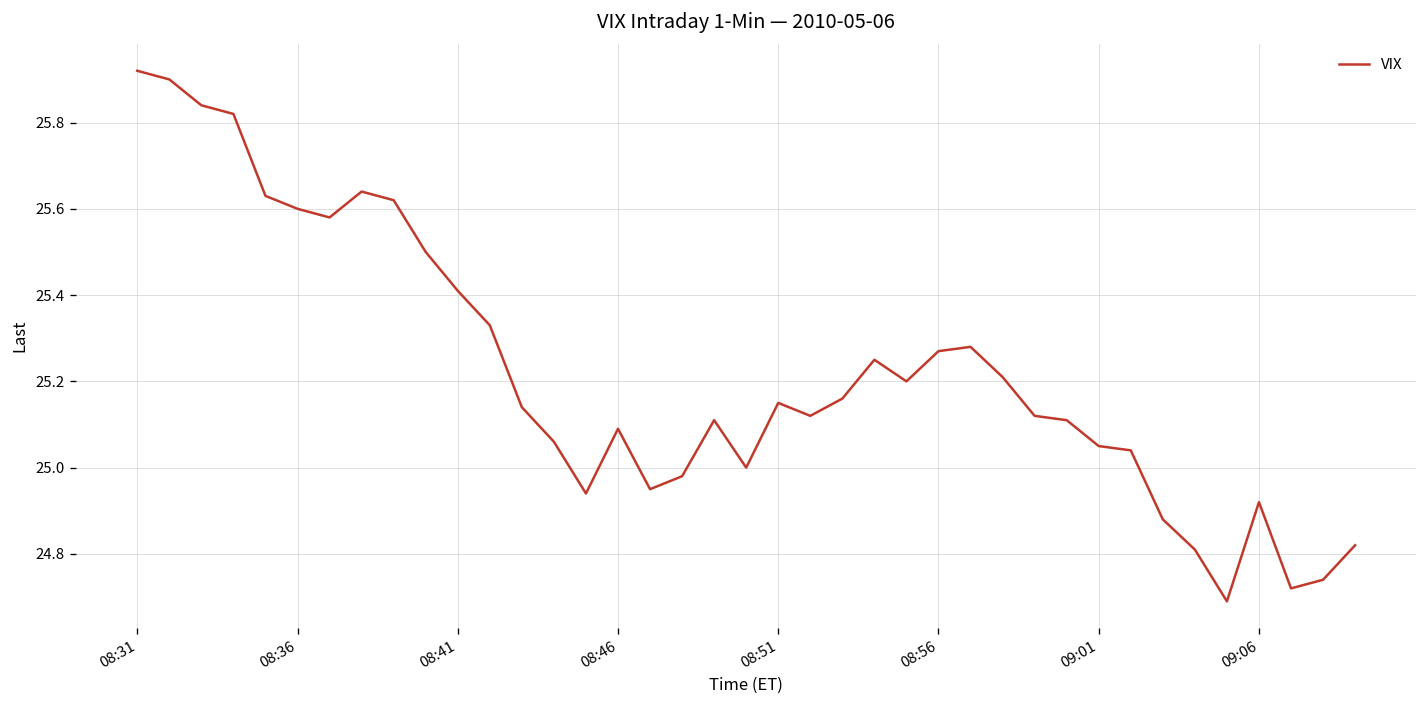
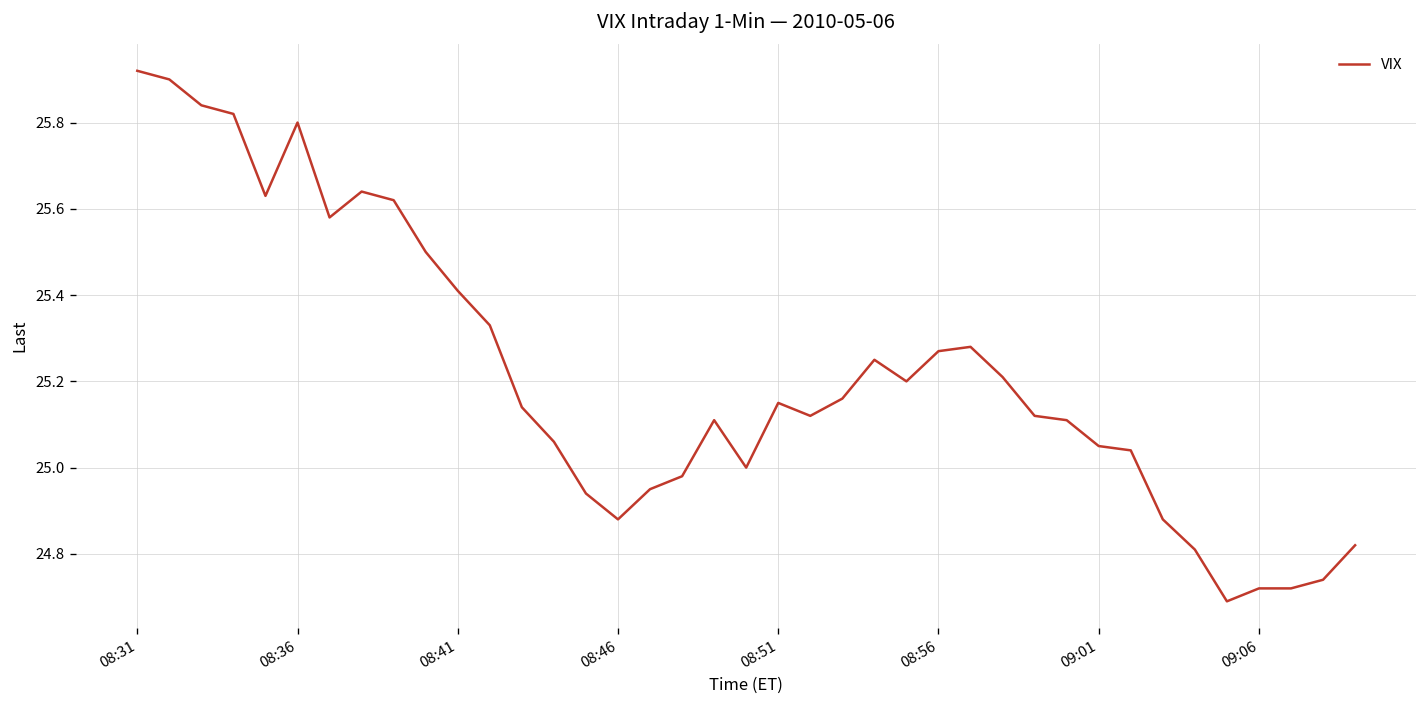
  {
    "08:31": 25.92,
-   "08:36": 25.6,
+   "08:36": 25.8,
    "08:41": 25.41,
-   "08:46": 25.09,
+   "08:46": 24.88,
    "08:51": 25.15,
    "08:56": 25.27,
    "09:01": 25.05,
-   "09:06": 24.92
+   "09:06": 24.72
  }
